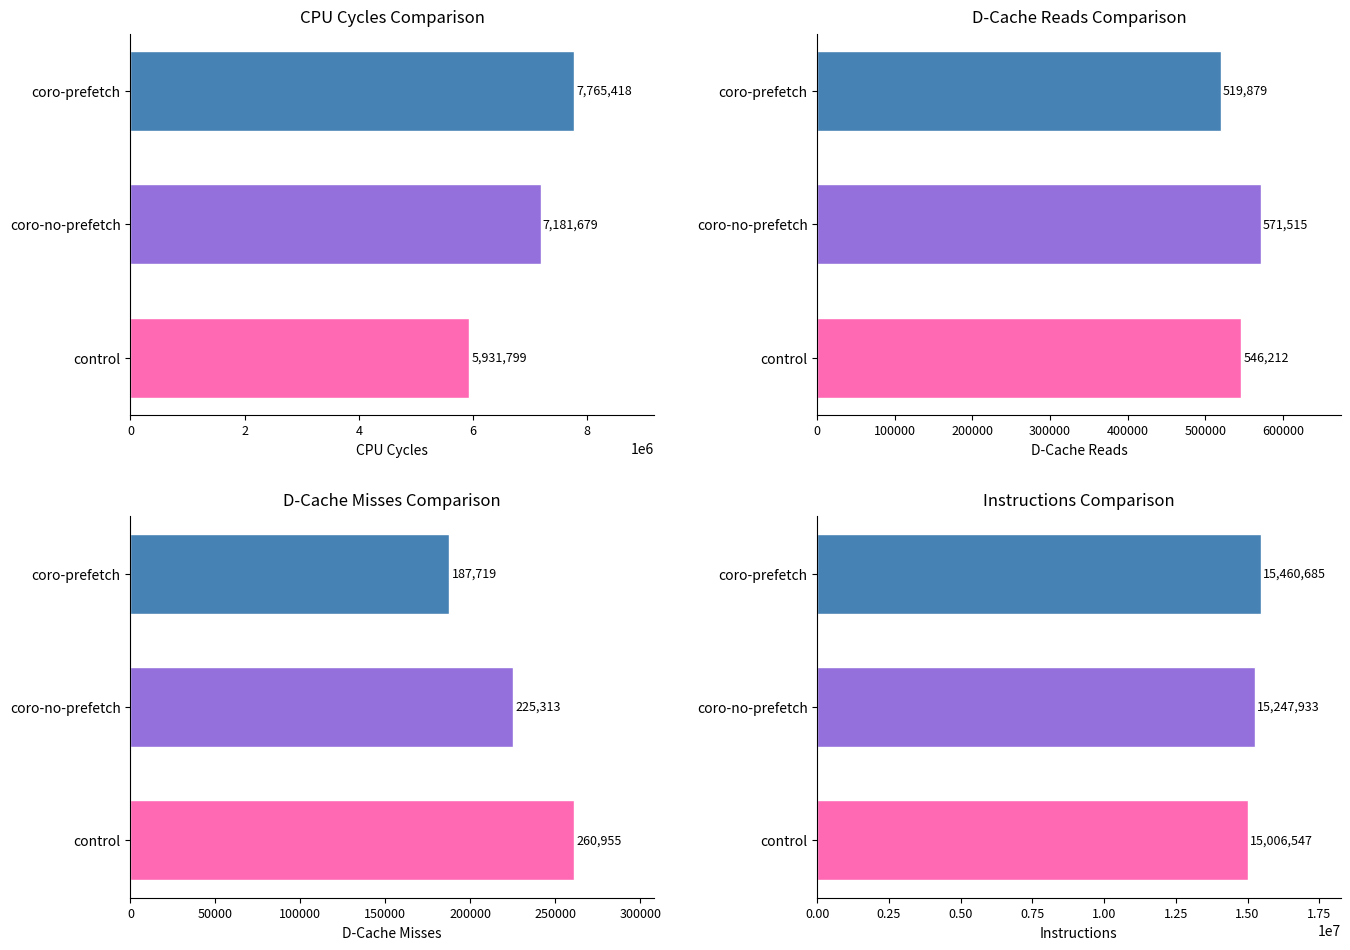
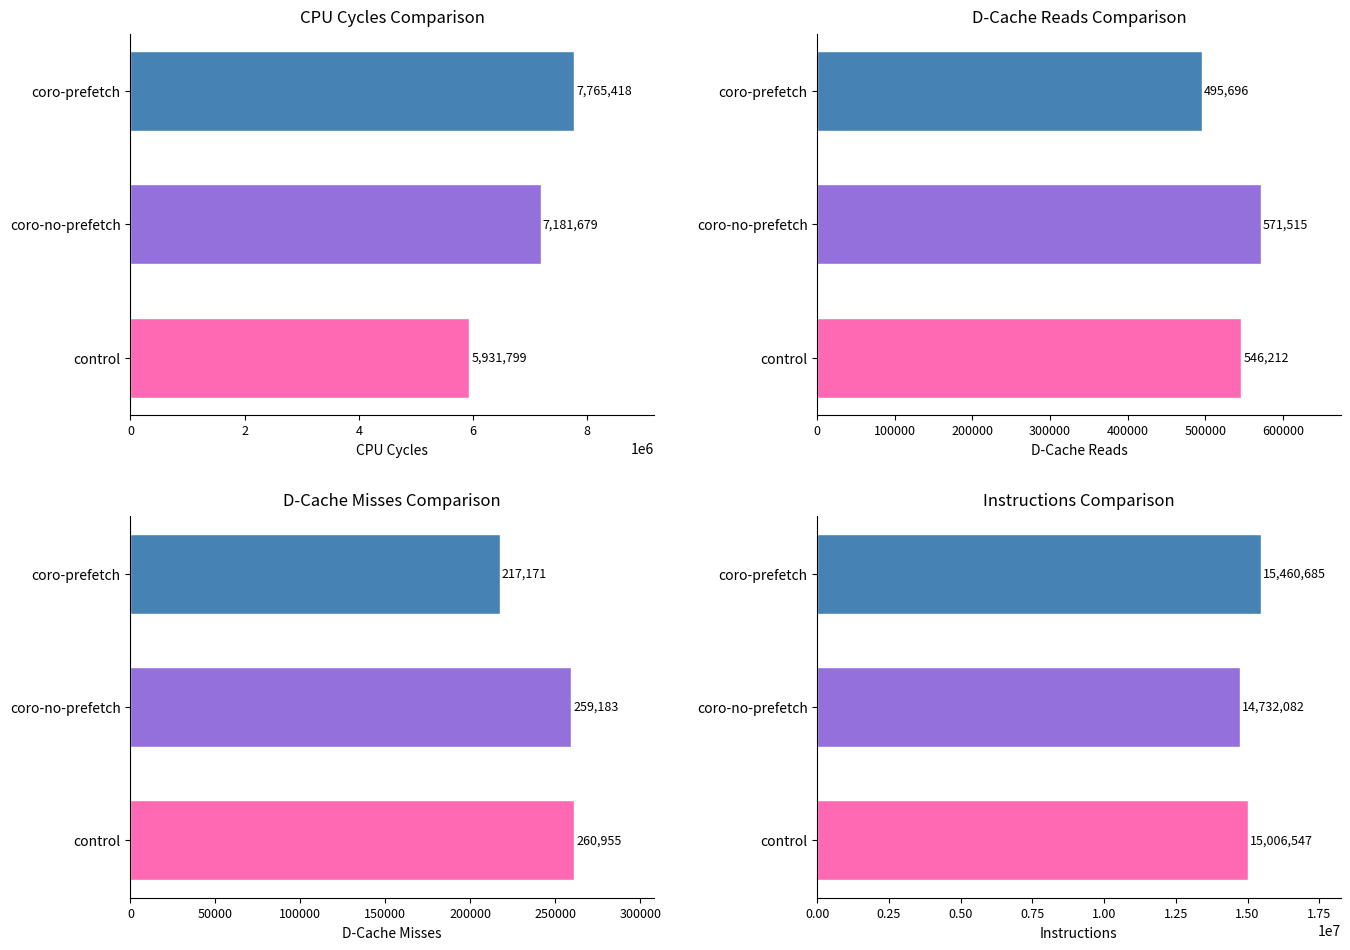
  {
    "CPU Cycles Comparison": {
      "coro-prefetch": "7,765,418",
      "coro-no-prefetch": "7,181,679",
      "control": "5,931,799"
    },
    "D-Cache Reads Comparison": {
-     "coro-prefetch": "519,879",
+     "coro-prefetch": "495,696",
      "coro-no-prefetch": "571,515",
      "control": "546,212"
    },
    "D-Cache Misses Comparison": {
-     "coro-prefetch": "187,719",
-     "coro-no-prefetch": "225,313",
+     "coro-prefetch": "217,171",
+     "coro-no-prefetch": "259,183",
      "control": "260,955"
    },
    "Instructions Comparison": {
      "coro-prefetch": "15,460,685",
-     "coro-no-prefetch": "15,247,933",
+     "coro-no-prefetch": "14,732,082",
      "control": "15,006,547"
    }
  }
